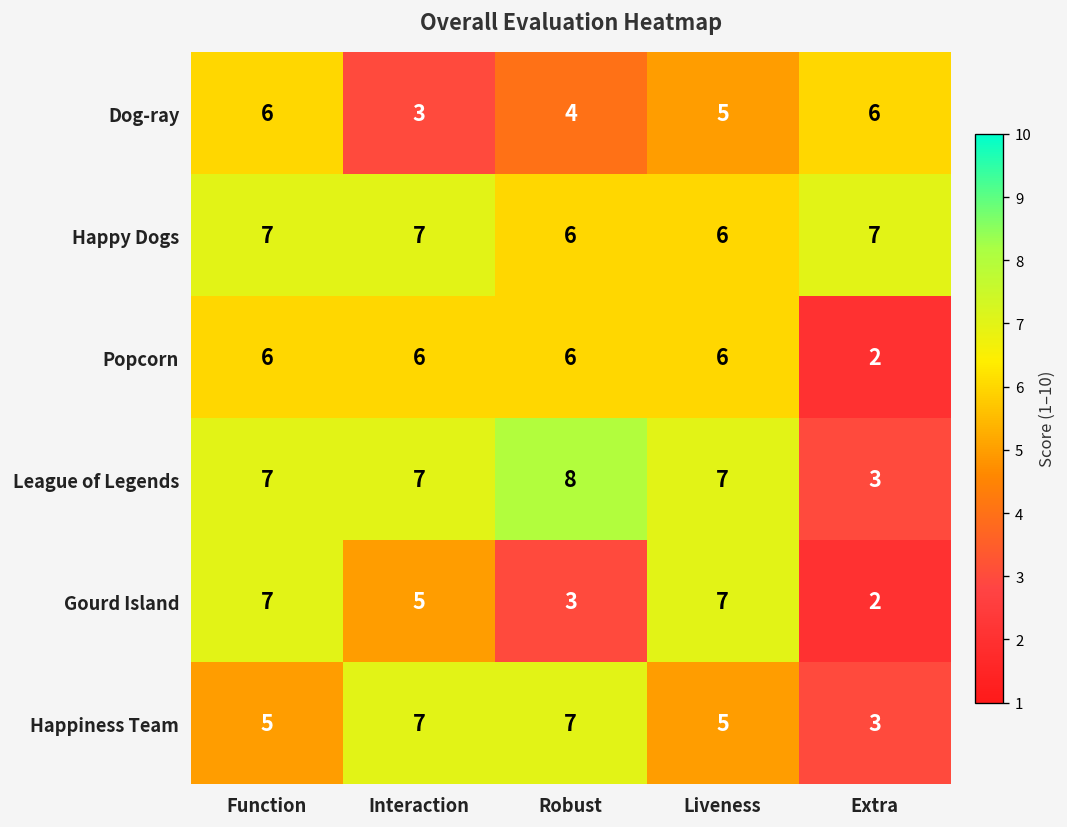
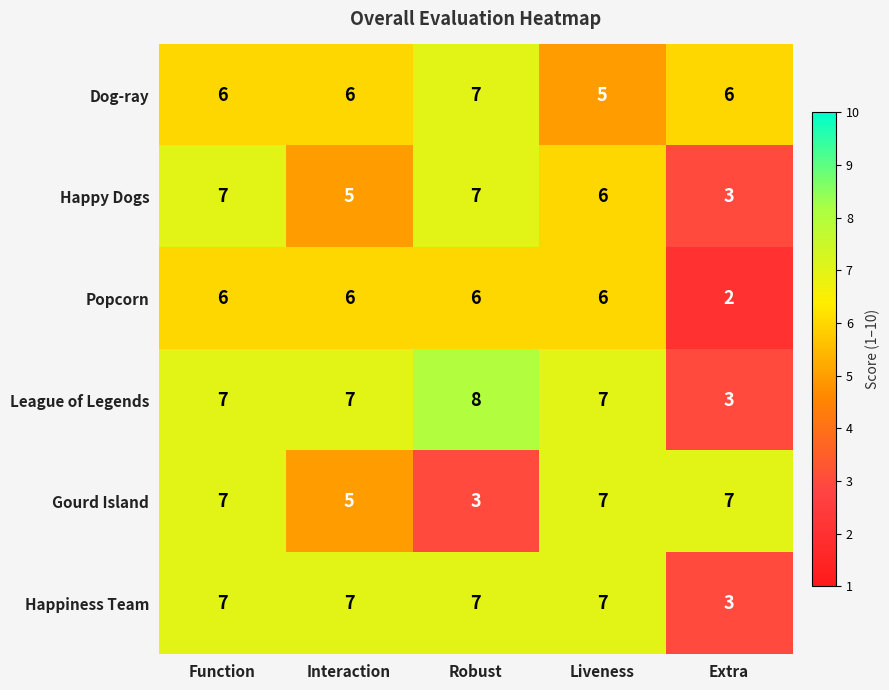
  {
    "Dog-ray": {
      "Function": 6,
-     "Interaction": 3,
-     "Robust": 4,
+     "Interaction": 6,
+     "Robust": 7,
      "Liveness": 5,
      "Extra": 6
    },
    "Happy Dogs": {
      "Function": 7,
-     "Interaction": 7,
-     "Robust": 6,
+     "Interaction": 5,
+     "Robust": 7,
      "Liveness": 6,
-     "Extra": 7
+     "Extra": 3
    },
    "Popcorn": {
      "Function": 6,
      "Interaction": 6,
      "Robust": 6,
      "Liveness": 6,
      "Extra": 2
    },
    "League of Legends": {
      "Function": 7,
      "Interaction": 7,
      "Robust": 8,
      "Liveness": 7,
      "Extra": 3
    },
    "Gourd Island": {
      "Function": 7,
      "Interaction": 5,
      "Robust": 3,
      "Liveness": 7,
-     "Extra": 2
+     "Extra": 7
    },
    "Happiness Team": {
-     "Function": 5,
+     "Function": 7,
      "Interaction": 7,
      "Robust": 7,
-     "Liveness": 5,
+     "Liveness": 7,
      "Extra": 3
    }
  }
